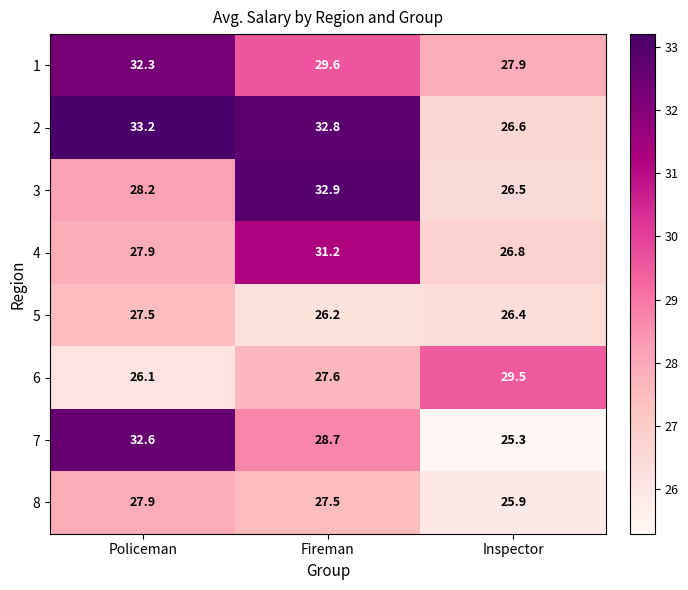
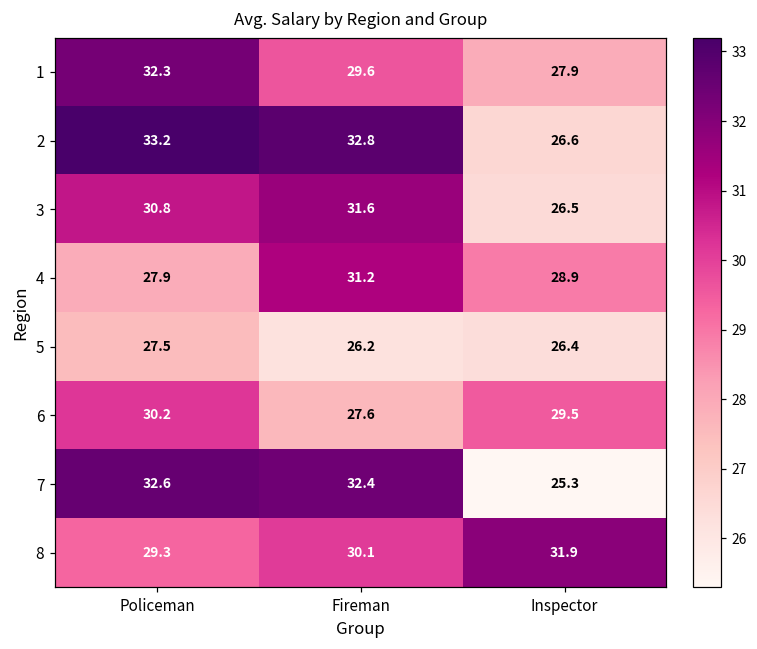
  {
    "1": {
      "Policeman": 32.3,
      "Fireman": 29.6,
      "Inspector": 27.9
    },
    "2": {
      "Policeman": 33.2,
      "Fireman": 32.8,
      "Inspector": 26.6
    },
    "3": {
-     "Policeman": 28.2,
-     "Fireman": 32.9,
+     "Policeman": 30.8,
+     "Fireman": 31.6,
      "Inspector": 26.5
    },
    "4": {
      "Policeman": 27.9,
      "Fireman": 31.2,
-     "Inspector": 26.8
+     "Inspector": 28.9
    },
    "5": {
      "Policeman": 27.5,
      "Fireman": 26.2,
      "Inspector": 26.4
    },
    "6": {
-     "Policeman": 26.1,
+     "Policeman": 30.2,
      "Fireman": 27.6,
      "Inspector": 29.5
    },
    "7": {
      "Policeman": 32.6,
-     "Fireman": 28.7,
+     "Fireman": 32.4,
      "Inspector": 25.3
    },
    "8": {
-     "Policeman": 27.9,
-     "Fireman": 27.5,
-     "Inspector": 25.9
+     "Policeman": 29.3,
+     "Fireman": 30.1,
+     "Inspector": 31.9
    }
  }
